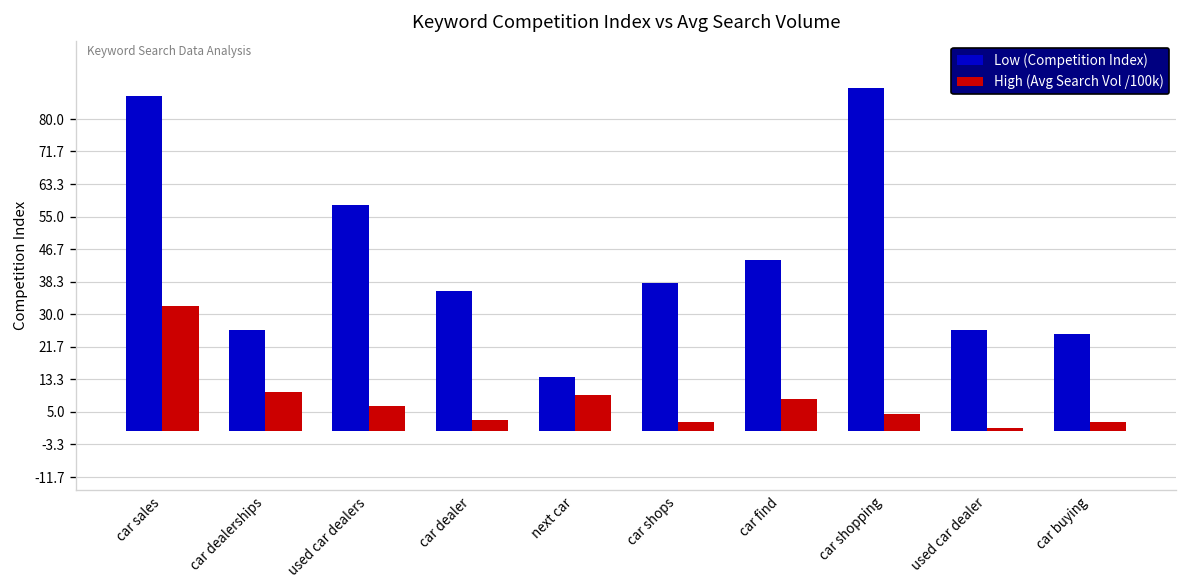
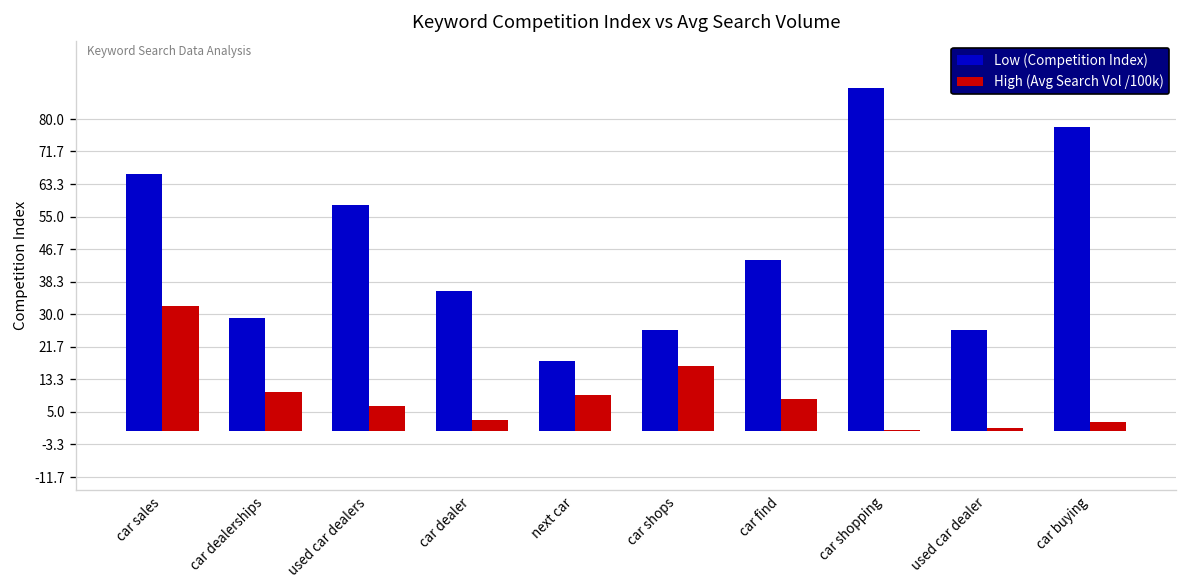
  {
    "Low (Competition Index)": {
-     "car sales": 86,
-     "car dealerships": 26,
+     "car sales": 66,
+     "car dealerships": 29,
      "used car dealers": 58,
      "car dealer": 36,
-     "next car": 14,
-     "car shops": 38,
+     "next car": 18,
+     "car shops": 26,
      "car find": 44,
      "car shopping": 88,
      "used car dealer": 26,
-     "car buying": 25
+     "car buying": 78
    },
    "High (Avg Search Vol /100k)": {
      "car sales": 32,
      "car dealerships": 10,
      "used car dealers": 6,
      "car dealer": 3,
      "next car": 9,
-     "car shops": 2,
+     "car shops": 17,
      "car find": 8,
-     "car shopping": 4,
+     "car shopping": 0,
      "used car dealer": 1,
      "car buying": 2
    }
  }
